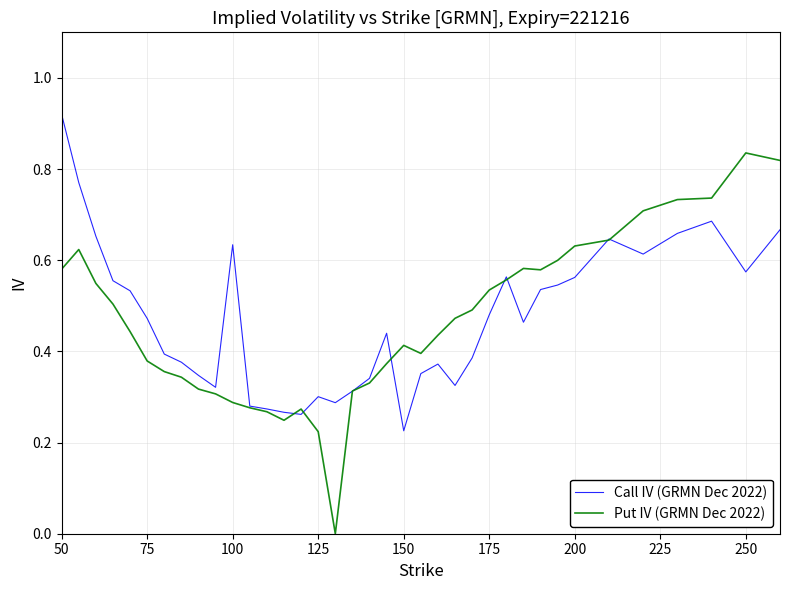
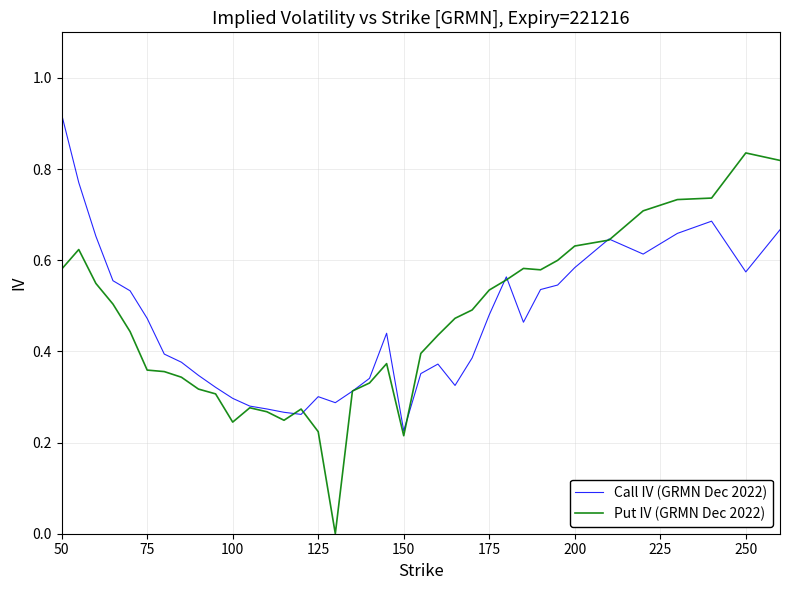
  {
    "Call IV (GRMN Dec 2022)": {
      "50": 0.92,
      "75": 0.47,
-     "100": 0.63,
+     "100": 0.30,
      "125": 0.30,
      "150": 0.23,
      "175": 0.48,
-     "200": 0.56,
+     "200": 0.58,
      "250": 0.57
    },
    "Put IV (GRMN Dec 2022)": {
      "50": 0.58,
-     "75": 0.38,
-     "100": 0.29,
+     "75": 0.36,
+     "100": 0.24,
      "125": 0.22,
-     "150": 0.41,
+     "150": 0.22,
      "175": 0.53,
      "200": 0.63,
      "250": 0.84
    }
  }
